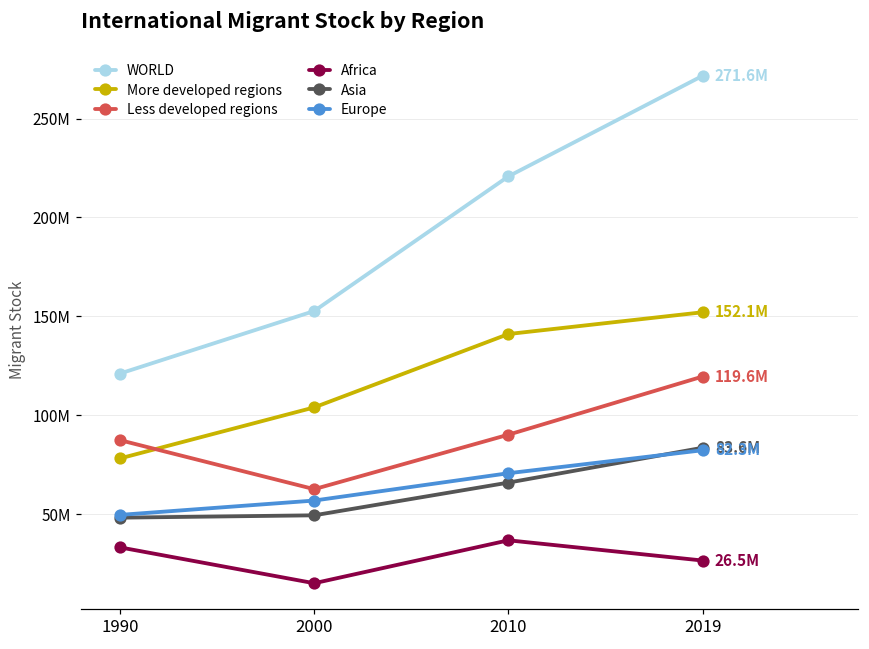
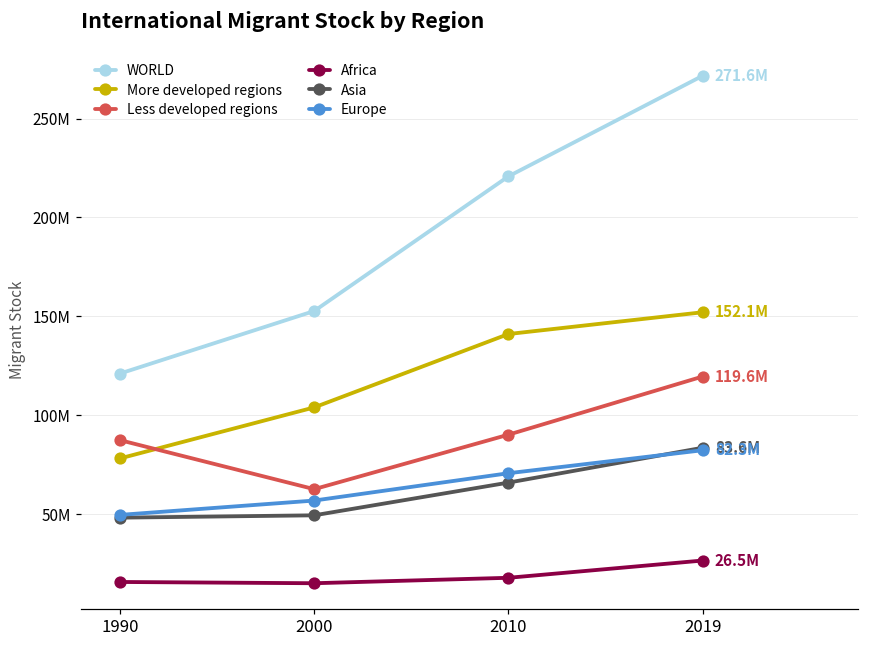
  {
    "WORLD": {
      "2019": "271.6M"
    },
    "More developed regions": {
      "2019": "152.1M"
    },
    "Less developed regions": {
      "2019": "119.6M"
    },
    "Africa": {
-     "1990": "33000000",
+     "1990": "16000000",
      "2000": "15000000",
-     "2010": "37000000"
+     "2010": "18000000"
    },
    "Asia": {
      "2000": "49000000",
      "2010": "66000000"
    },
    "Europe": {
      "2000": "57000000",
      "2010": "71000000"
    }
  }
